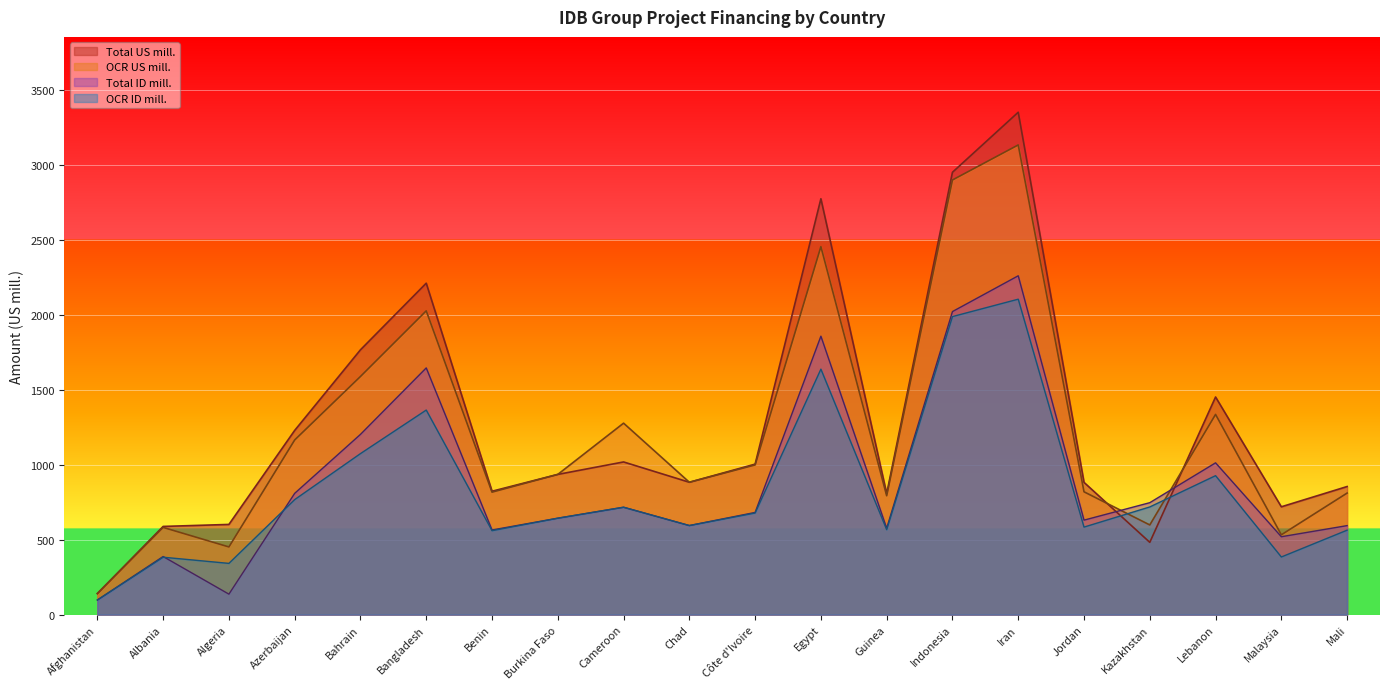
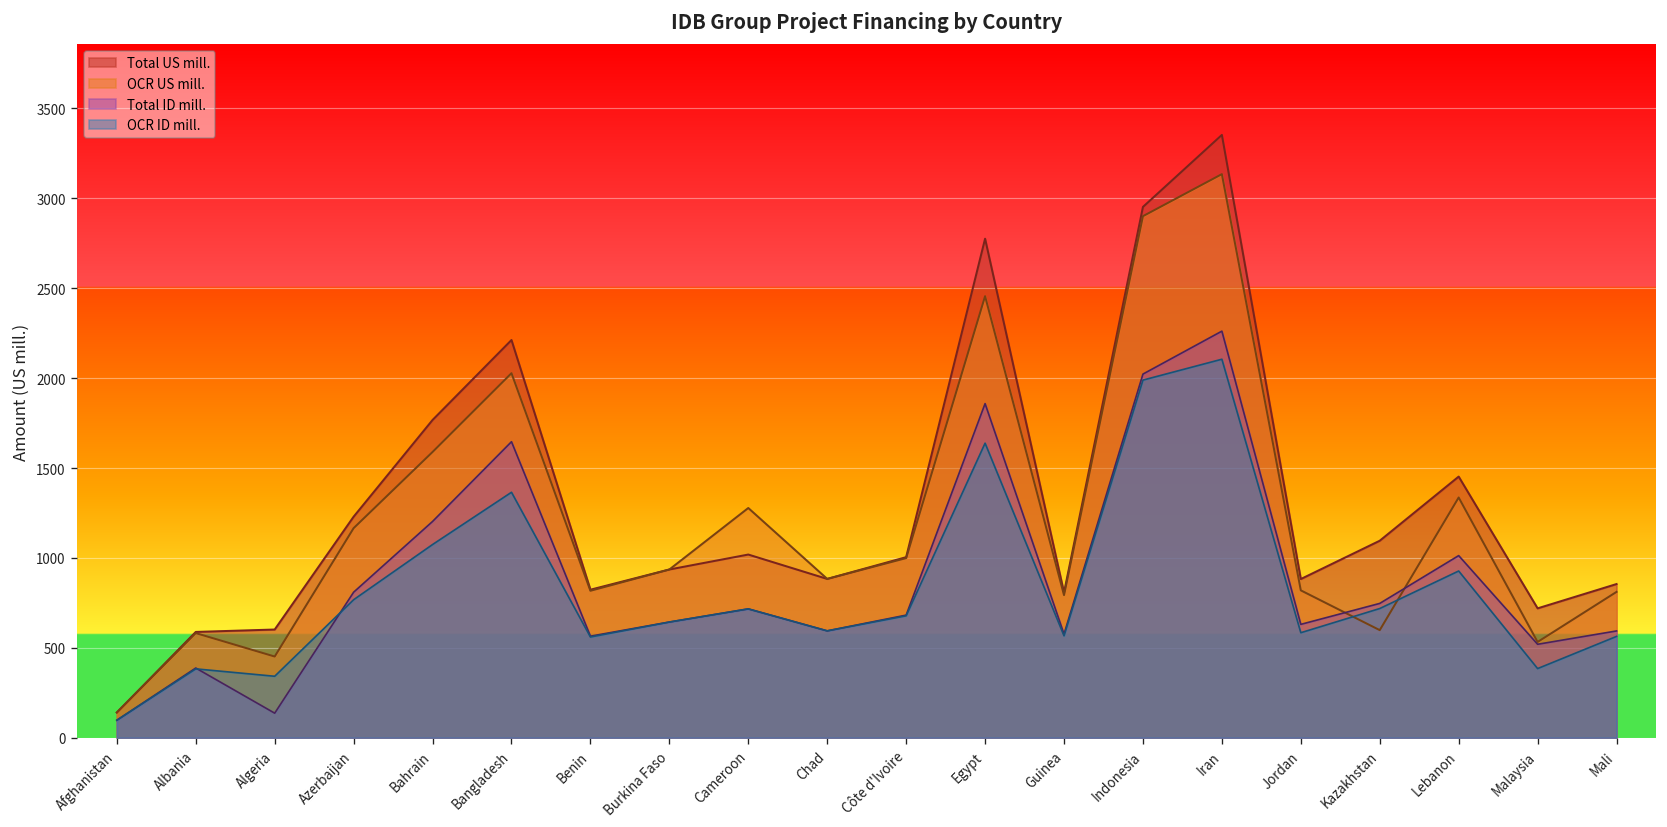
  {
    "Total US mill.": {
      "Algeria": 600,
      "Azerbaijan": 1230,
      "Bahrain": 1770,
      "Bangladesh": 2210,
      "Cameroon": 1020,
      "Egypt": 2780,
      "Indonesia": 2950,
      "Iran": 3350,
      "Jordan": 880,
-     "Kazakhstan": 480,
+     "Kazakhstan": 1100,
      "Lebanon": 1450,
      "Malaysia": 720,
      "Mali": 860
    },
    "OCR US mill.": {
      "Algeria": 450,
      "Azerbaijan": 1170,
      "Bahrain": 1590,
      "Bangladesh": 2030,
      "Cameroon": 1280,
      "Egypt": 2460,
      "Indonesia": 2900,
      "Iran": 3130,
      "Jordan": 820,
      "Kazakhstan": 600,
      "Lebanon": 1340,
      "Mali": 810
    },
    "Total ID mill.": {
      "Algeria": 140,
      "Azerbaijan": 810,
      "Bahrain": 1200,
      "Bangladesh": 1650,
      "Egypt": 1860,
      "Indonesia": 2020,
      "Iran": 2260,
      "Jordan": 630,
      "Kazakhstan": 750,
      "Lebanon": 1010,
      "Mali": 590
    },
    "OCR ID mill.": {
      "Algeria": 340,
      "Azerbaijan": 770,
      "Bahrain": 1070,
      "Bangladesh": 1370,
      "Egypt": 1640,
      "Indonesia": 1990,
      "Iran": 2110,
      "Jordan": 580,
      "Kazakhstan": 720,
      "Lebanon": 930,
      "Malaysia": 380,
      "Mali": 560
    }
  }
